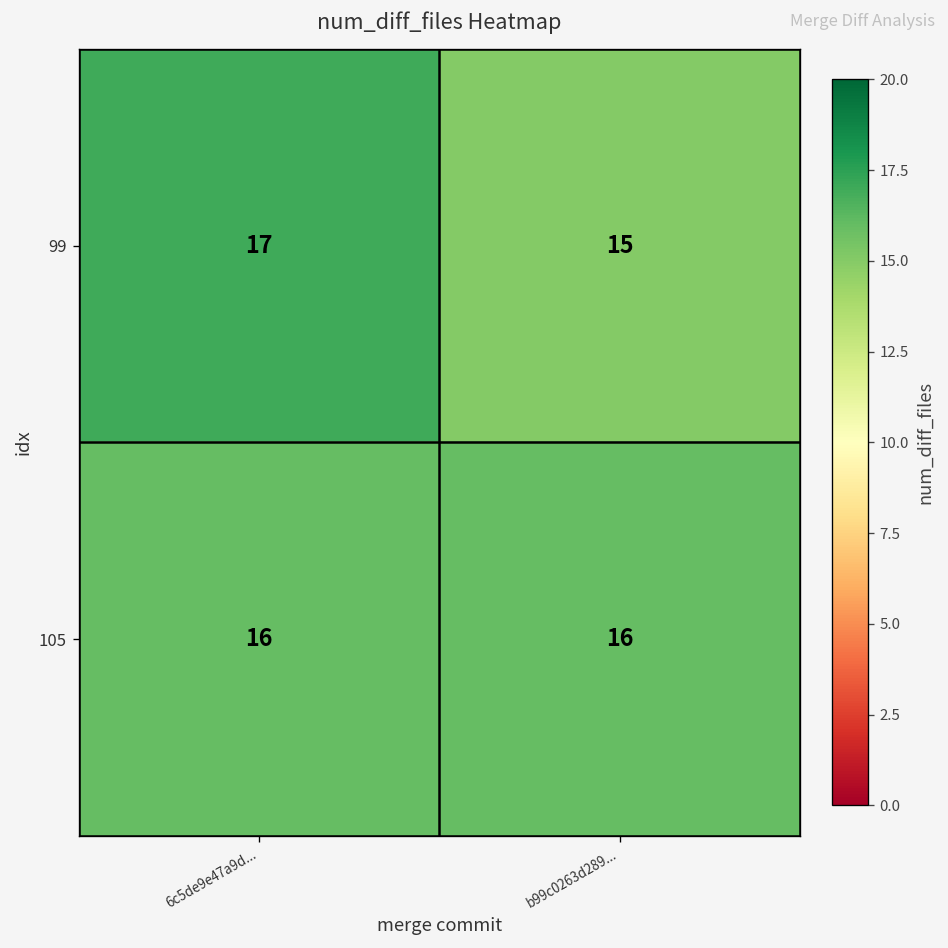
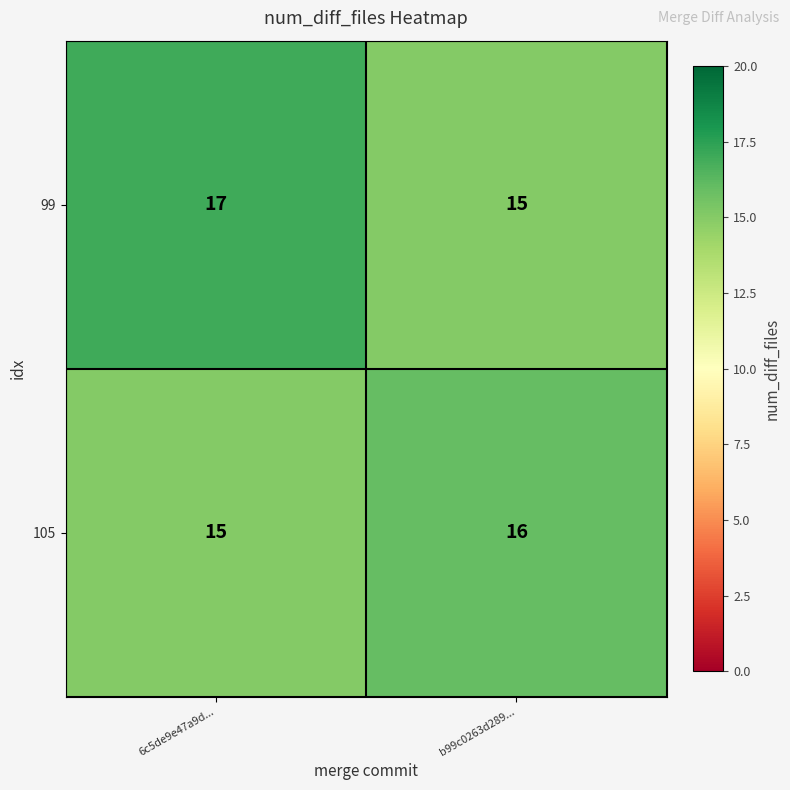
  {
    "99": {
      "6c5de9e47a9d...": 17,
      "b99c0263d289...": 15
    },
    "105": {
-     "6c5de9e47a9d...": 16,
+     "6c5de9e47a9d...": 15,
      "b99c0263d289...": 16
    }
  }
